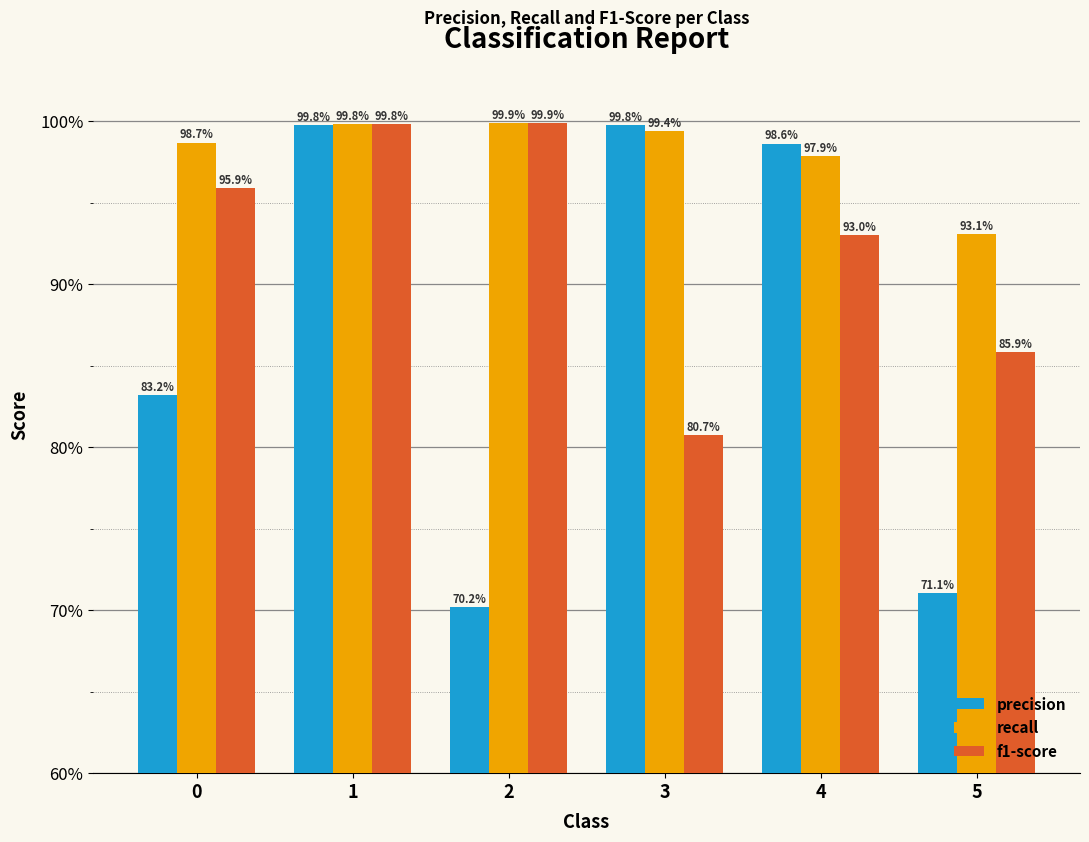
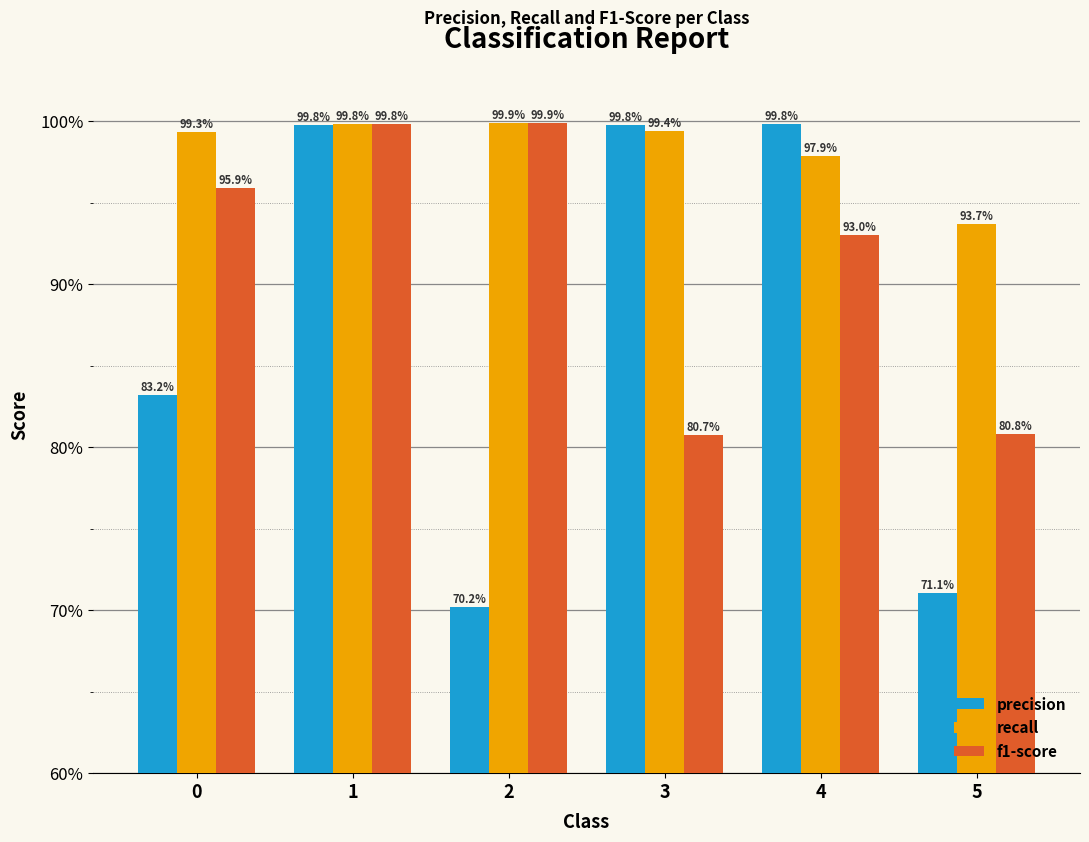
  {
    "precision": {
      "0": "83.2%",
      "1": "99.8%",
      "2": "70.2%",
      "3": "99.8%",
-     "4": "98.6%",
+     "4": "99.8%",
      "5": "71.1%"
    },
    "recall": {
-     "0": "98.7%",
+     "0": "99.3%",
      "1": "99.8%",
      "2": "99.9%",
      "3": "99.4%",
      "4": "97.9%",
-     "5": "93.1%"
+     "5": "93.7%"
    },
    "f1-score": {
      "0": "95.9%",
      "1": "99.8%",
      "2": "99.9%",
      "3": "80.7%",
      "4": "93.0%",
-     "5": "85.9%"
+     "5": "80.8%"
    }
  }
